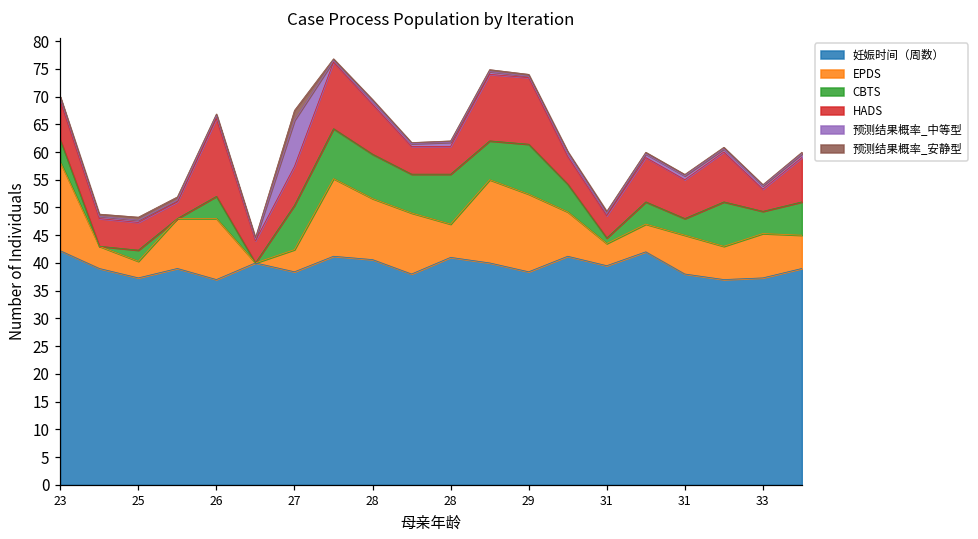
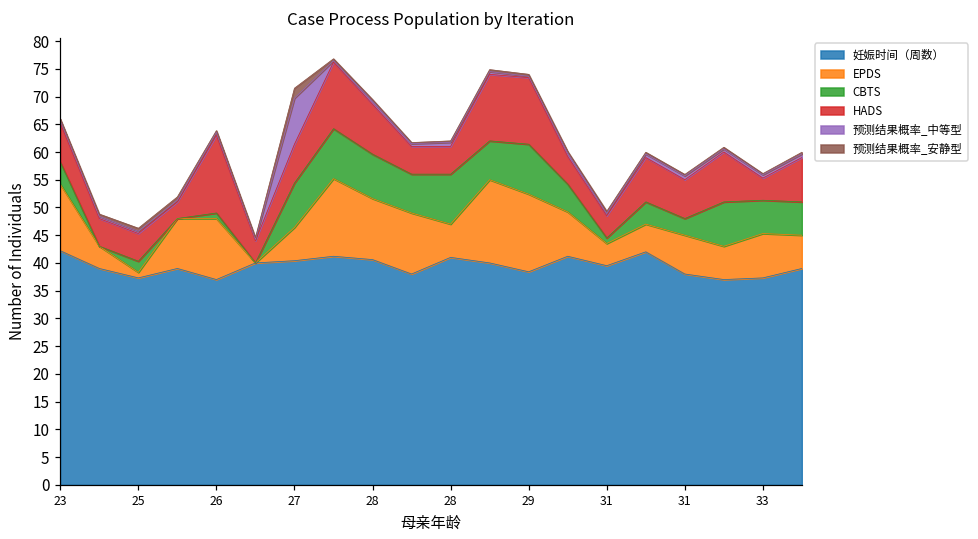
  {
    "妊娠时间（周数）": {
      "23": 42,
      "25": 37,
      "26": 37,
-     "27": 38,
+     "27": 40,
      "29": 38,
      "33": 37
    },
    "EPDS": {
-     "23": 16,
-     "25": 3,
+     "23": 12,
+     "25": 1,
      "26": 11,
-     "27": 4,
+     "27": 6,
      "29": 14,
      "33": 8
    },
    "CBTS": {
      "23": 4,
      "25": 2,
-     "26": 4,
+     "26": 1,
      "27": 8,
      "29": 9,
-     "33": 4
+     "33": 6
    },
    "HADS": {
      "23": 7,
      "26": 14,
      "27": 7,
      "33": 4
    },
    "预测结果概率_中等型": {
      "27": 8
    },
    "预测结果概率_安静型": {
      "25": 1,
      "27": 2
    }
  }
